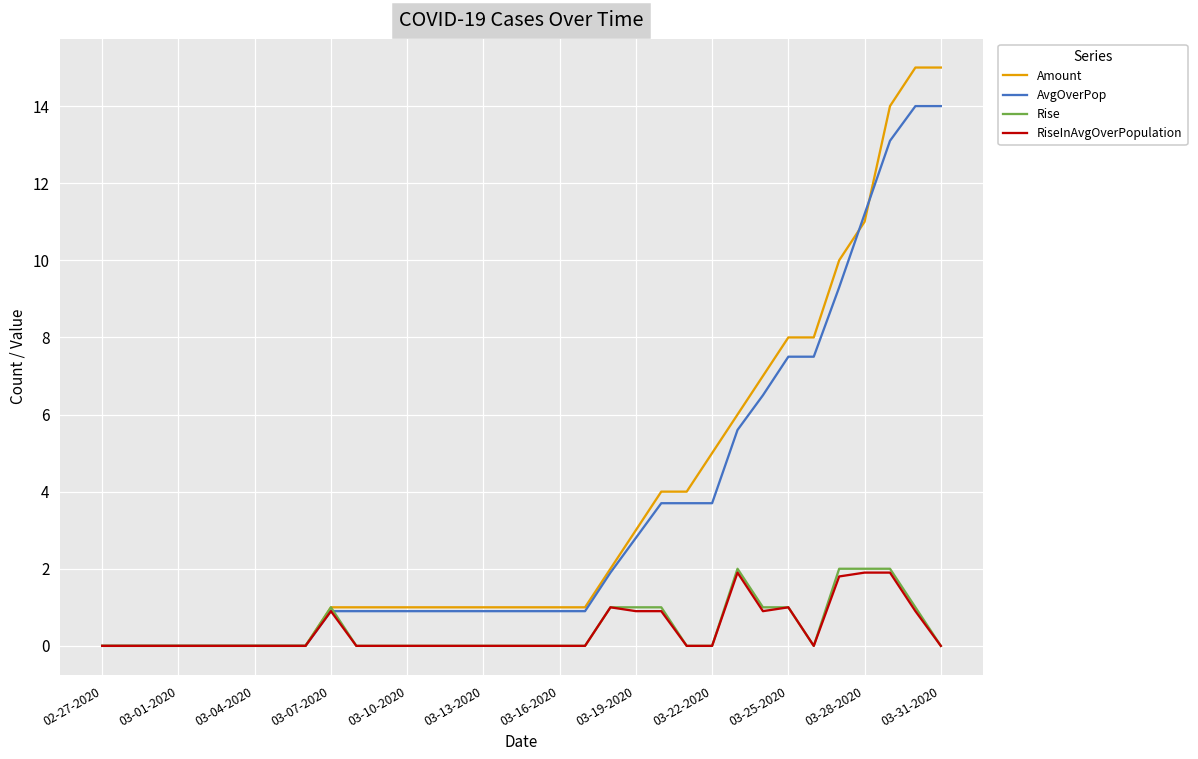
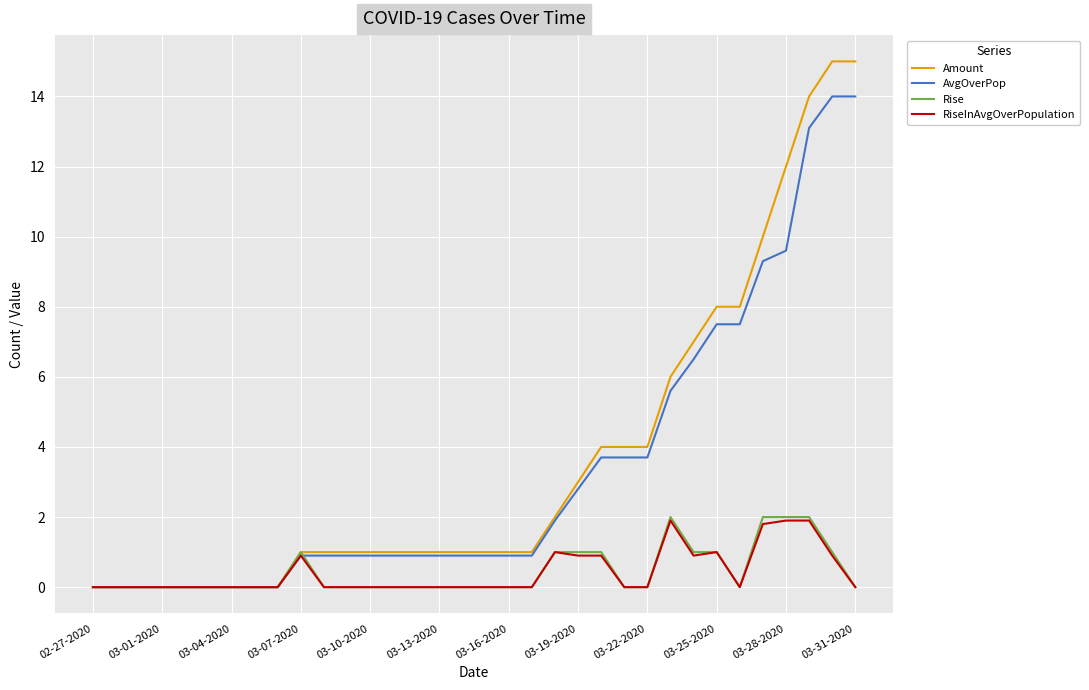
  {
    "Amount": {
      "03-10-2020": 1,
      "03-13-2020": 1,
      "03-16-2020": 1,
      "03-19-2020": 3,
-     "03-22-2020": 5,
+     "03-22-2020": 4,
      "03-25-2020": 8,
-     "03-28-2020": 11,
+     "03-28-2020": 12,
      "03-31-2020": 15
    },
    "AvgOverPop": {
      "03-10-2020": 0.9,
      "03-13-2020": 0.9,
      "03-16-2020": 0.9,
      "03-19-2020": 2.8,
      "03-22-2020": 3.7,
      "03-25-2020": 7.5,
-     "03-28-2020": 11.2,
+     "03-28-2020": 9.6,
      "03-31-2020": 14.0
    },
    "Rise": {
      "03-19-2020": 1.0,
      "03-28-2020": 2.0
    },
    "RiseInAvgOverPopulation": {
      "03-19-2020": 0.9,
      "03-28-2020": 1.9
    }
  }
